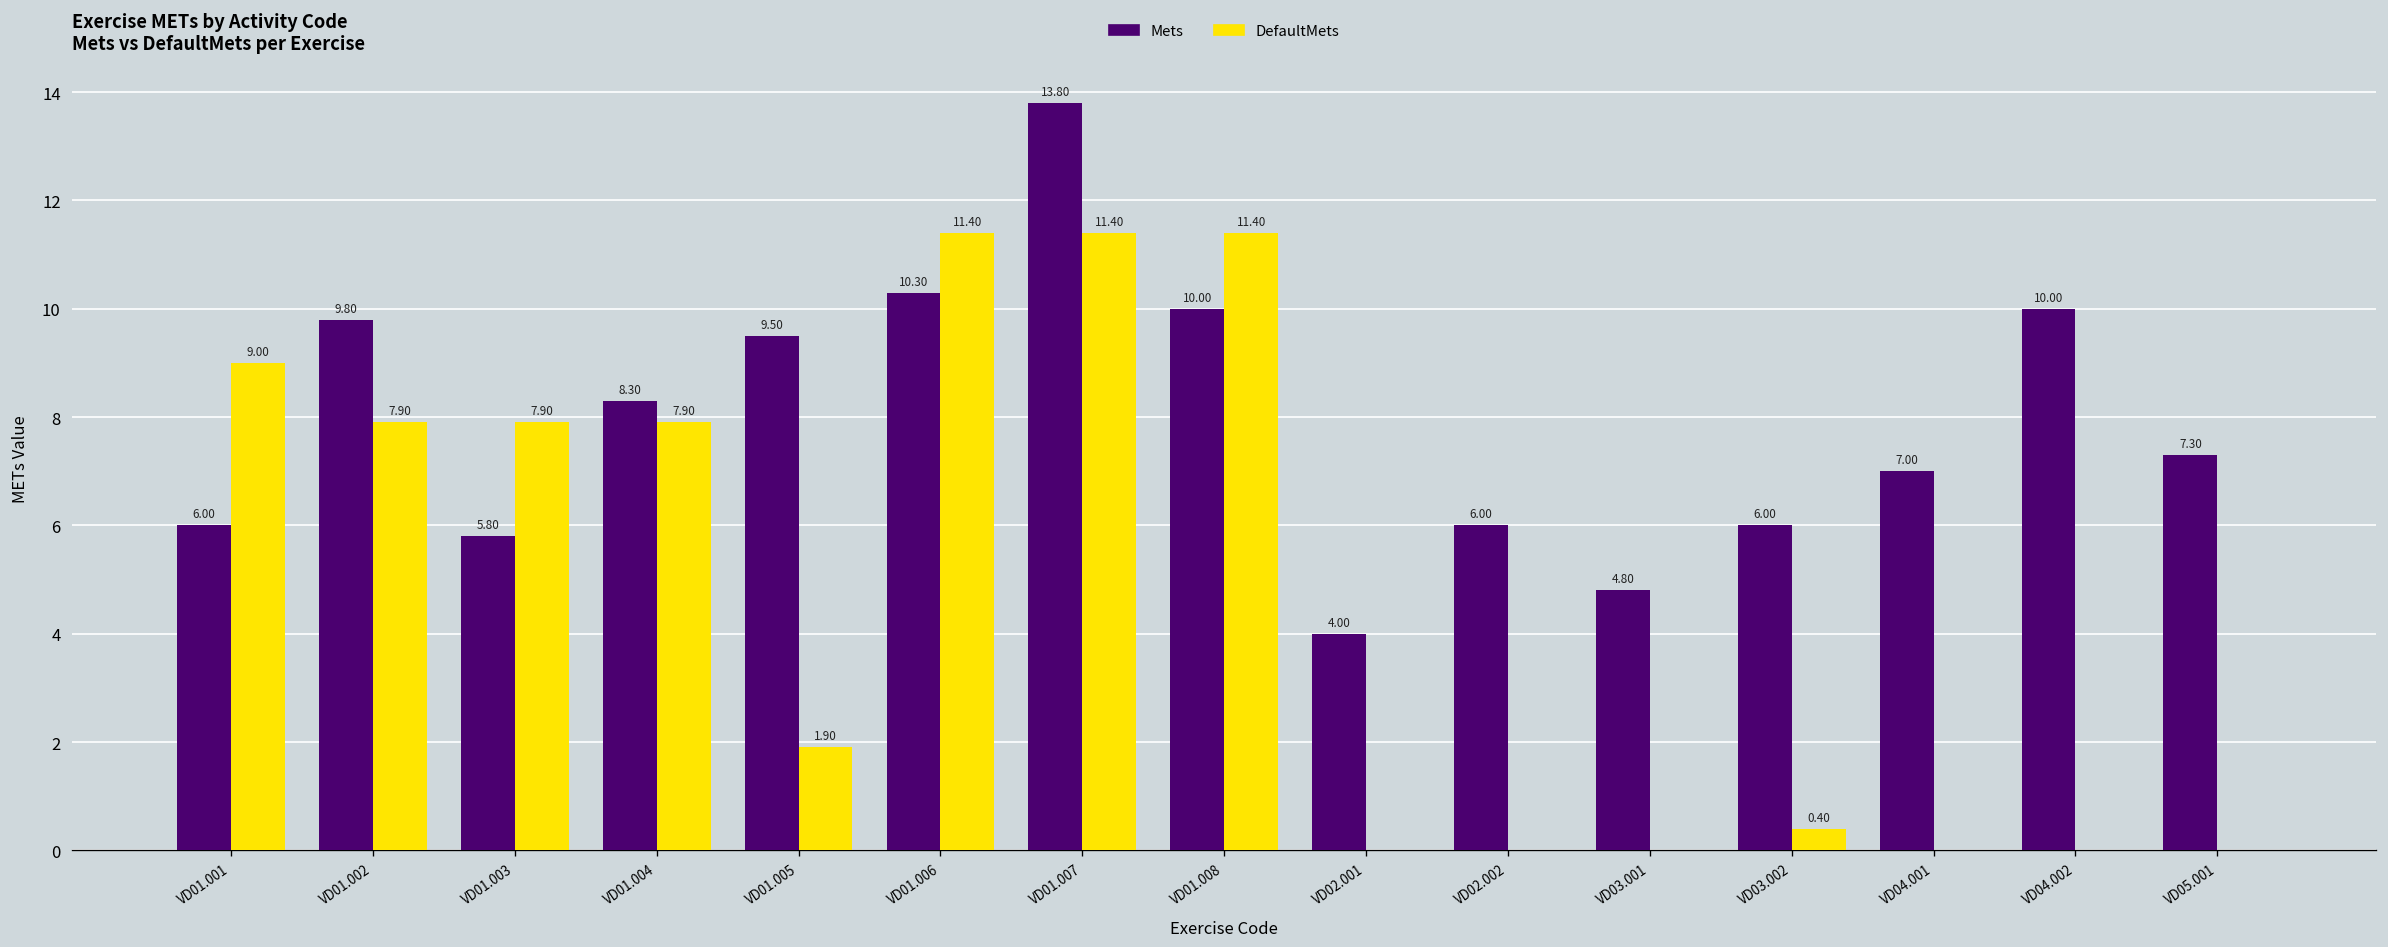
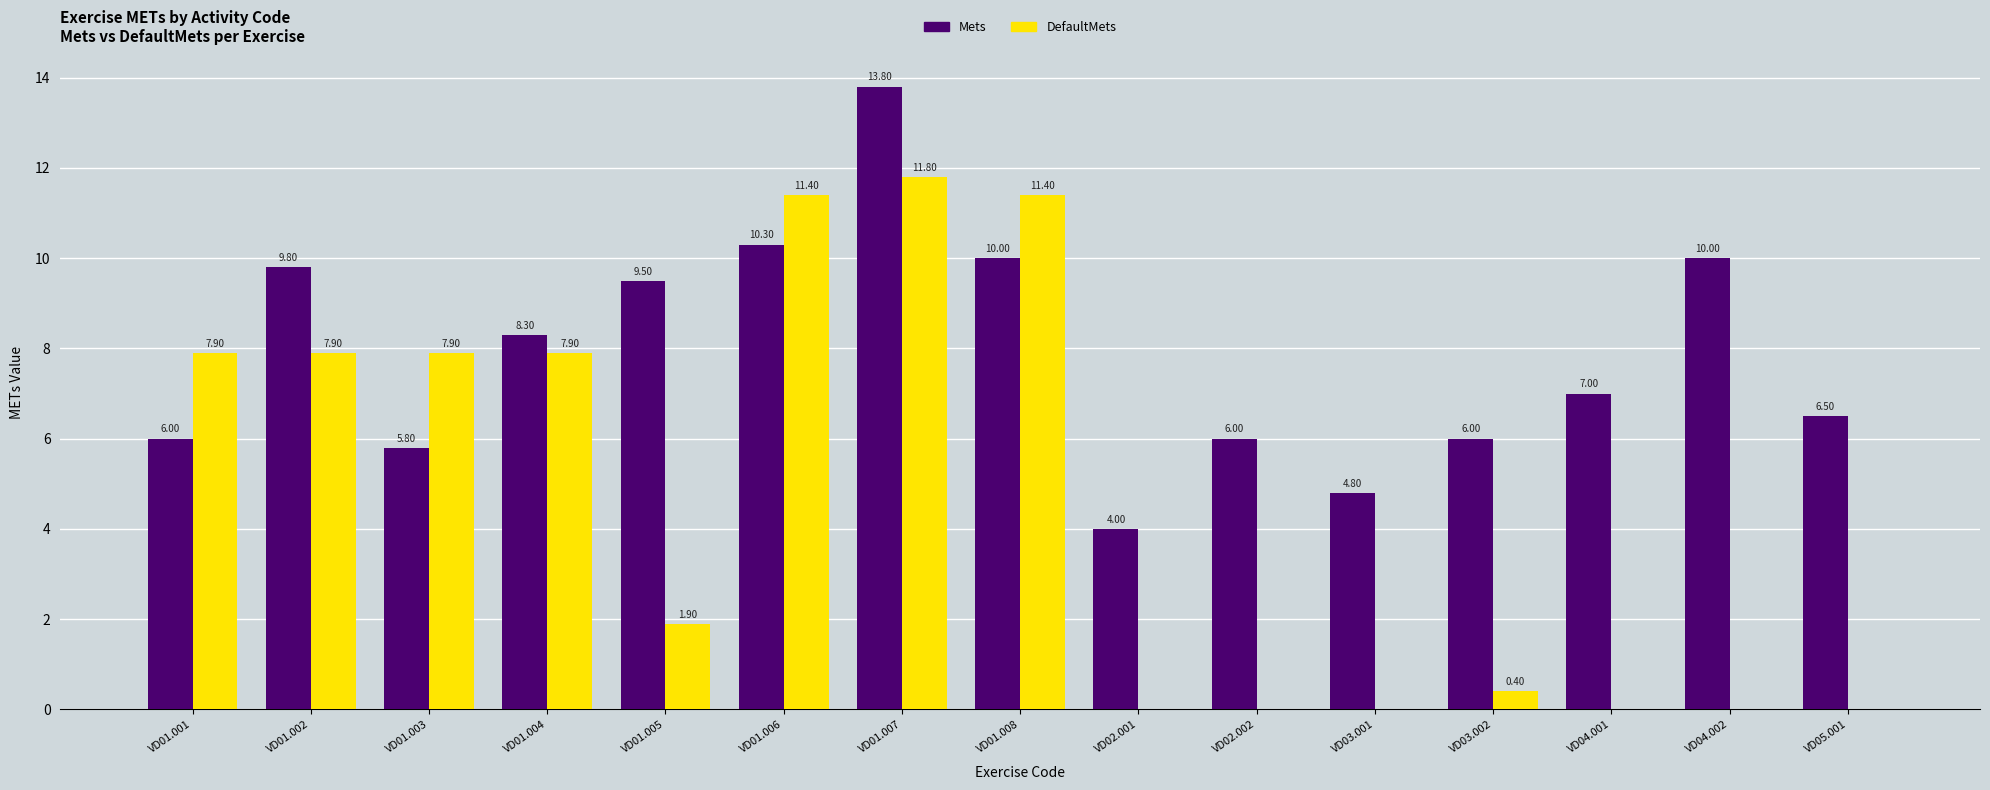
  {
    "Mets": {
      "VD01.001": 6.00,
      "VD01.002": 9.80,
      "VD01.003": 5.80,
      "VD01.004": 8.30,
      "VD01.005": 9.50,
      "VD01.006": 10.30,
      "VD01.007": 13.80,
      "VD01.008": 10.00,
      "VD02.001": 4.00,
      "VD02.002": 6.00,
      "VD03.001": 4.80,
      "VD03.002": 6.00,
      "VD04.001": 7.00,
      "VD04.002": 10.00,
-     "VD05.001": 7.30
+     "VD05.001": 6.50
    },
    "DefaultMets": {
-     "VD01.001": 9.00,
+     "VD01.001": 7.90,
      "VD01.002": 7.90,
      "VD01.003": 7.90,
      "VD01.004": 7.90,
      "VD01.005": 1.90,
      "VD01.006": 11.40,
-     "VD01.007": 11.40,
+     "VD01.007": 11.80,
      "VD01.008": 11.40,
      "VD03.002": 0.40
    }
  }
